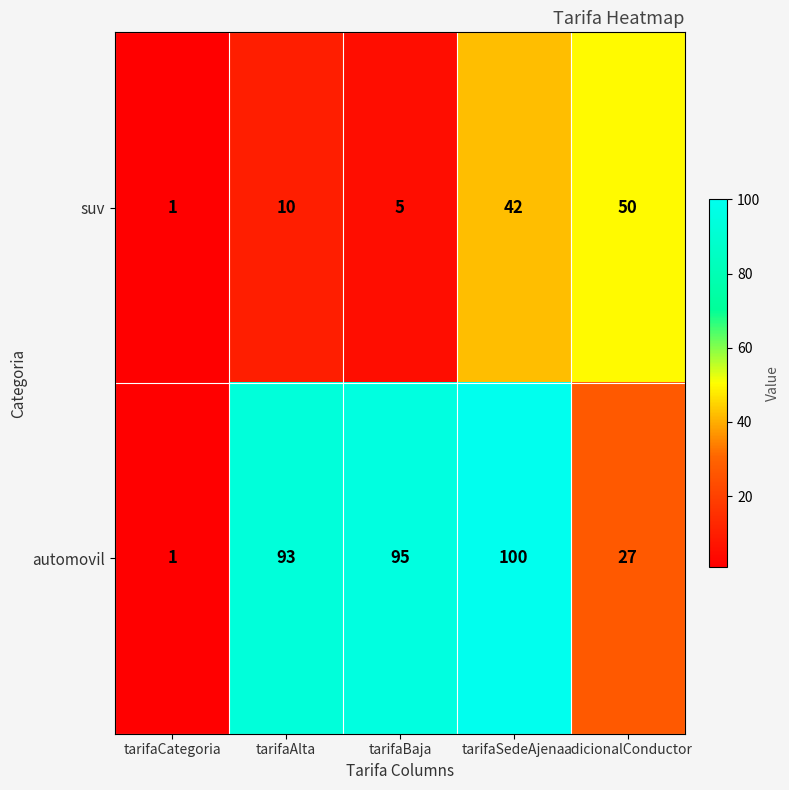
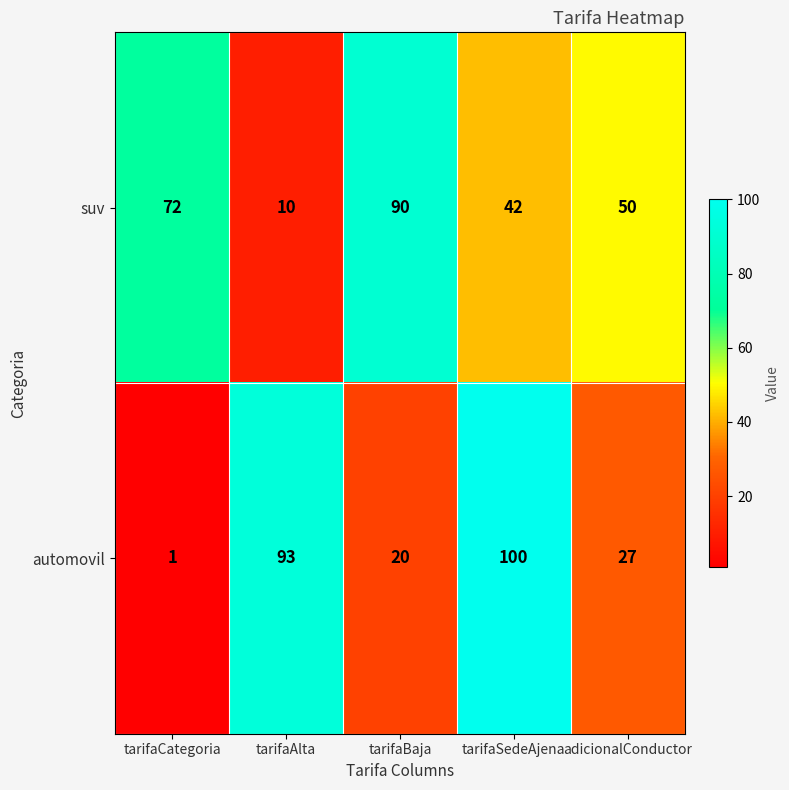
  {
    "suv": {
-     "tarifaCategoria": 1,
+     "tarifaCategoria": 72,
      "tarifaAlta": 10,
-     "tarifaBaja": 5,
+     "tarifaBaja": 90,
      "tarifaSedeAjena": 42,
      "adicionalConductor": 50
    },
    "automovil": {
      "tarifaCategoria": 1,
      "tarifaAlta": 93,
-     "tarifaBaja": 95,
+     "tarifaBaja": 20,
      "tarifaSedeAjena": 100,
      "adicionalConductor": 27
    }
  }
